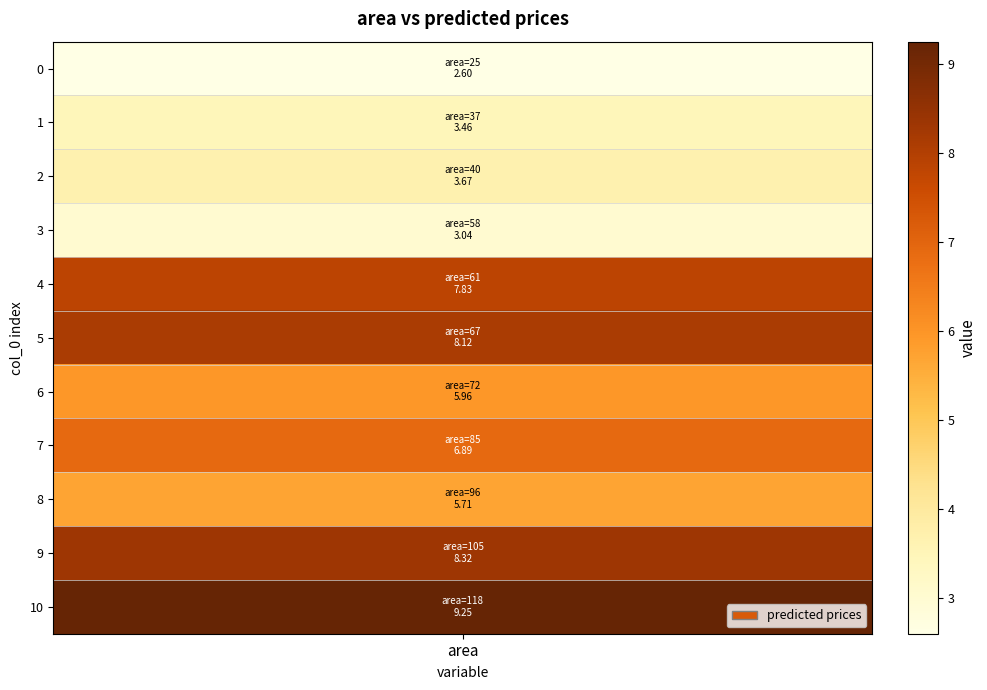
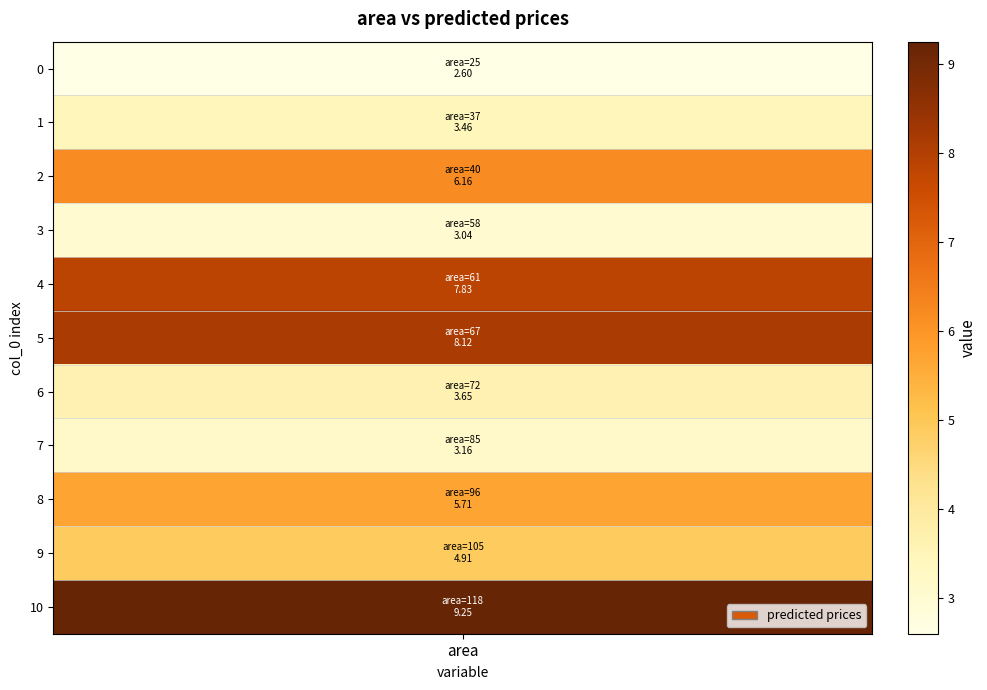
  {
    "2": {
-     "area": 3.67
+     "area": 6.16
    },
    "6": {
-     "area": 5.96
+     "area": 3.65
    },
    "7": {
-     "area": 6.89
+     "area": 3.16
    },
    "9": {
-     "area": 8.32
+     "area": 4.91
    }
  }
